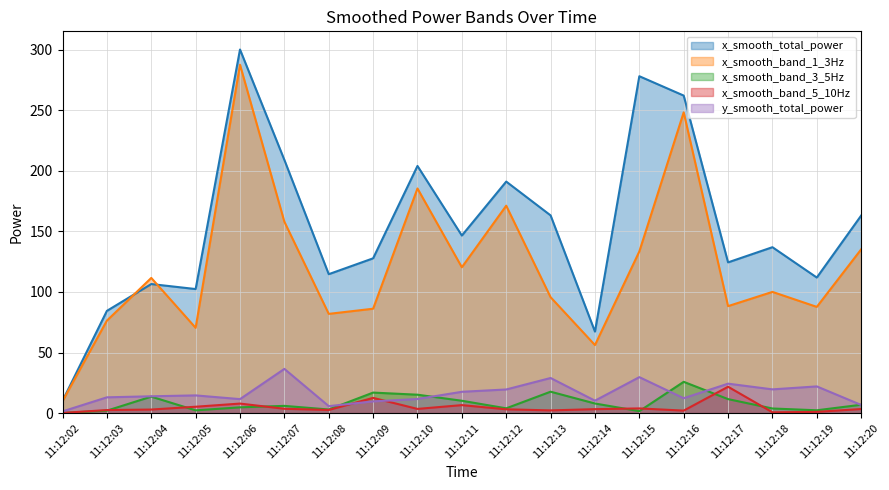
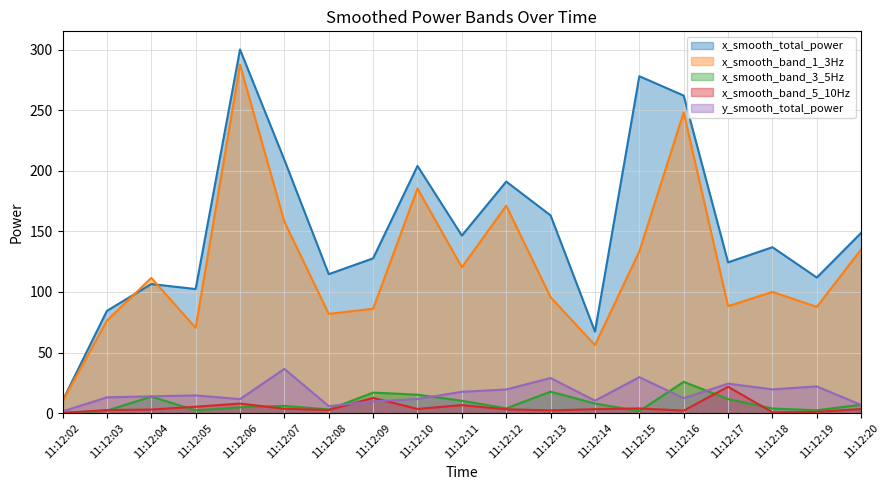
  {
    "x_smooth_total_power": {
      "11:12:03": 84,
      "11:12:04": 107,
      "11:12:05": 102,
      "11:12:06": 300,
      "11:12:07": 209,
      "11:12:08": 115,
      "11:12:09": 128,
      "11:12:10": 204,
      "11:12:11": 147,
      "11:12:12": 191,
      "11:12:13": 163,
      "11:12:14": 67,
      "11:12:15": 278,
      "11:12:16": 262,
      "11:12:17": 124,
      "11:12:18": 137,
      "11:12:19": 112,
-     "11:12:20": 163
+     "11:12:20": 149
    },
    "x_smooth_band_3_5Hz": {
      "11:12:05": 2,
      "11:12:06": 5,
      "11:12:07": 6,
      "11:12:09": 17,
      "11:12:10": 15,
      "11:12:11": 10,
      "11:12:13": 18,
      "11:12:14": 8,
      "11:12:15": 2,
      "11:12:16": 26,
      "11:12:17": 12,
      "11:12:18": 4
    },
    "y_smooth_total_power": {
      "11:12:03": 13,
      "11:12:05": 15,
      "11:12:06": 12,
      "11:12:07": 36,
      "11:12:08": 6,
      "11:12:09": 10,
      "11:12:10": 12,
      "11:12:11": 18,
      "11:12:12": 19,
      "11:12:13": 29,
      "11:12:14": 10,
      "11:12:15": 30,
      "11:12:16": 12,
      "11:12:17": 24,
      "11:12:18": 20,
      "11:12:19": 22
    }
  }
